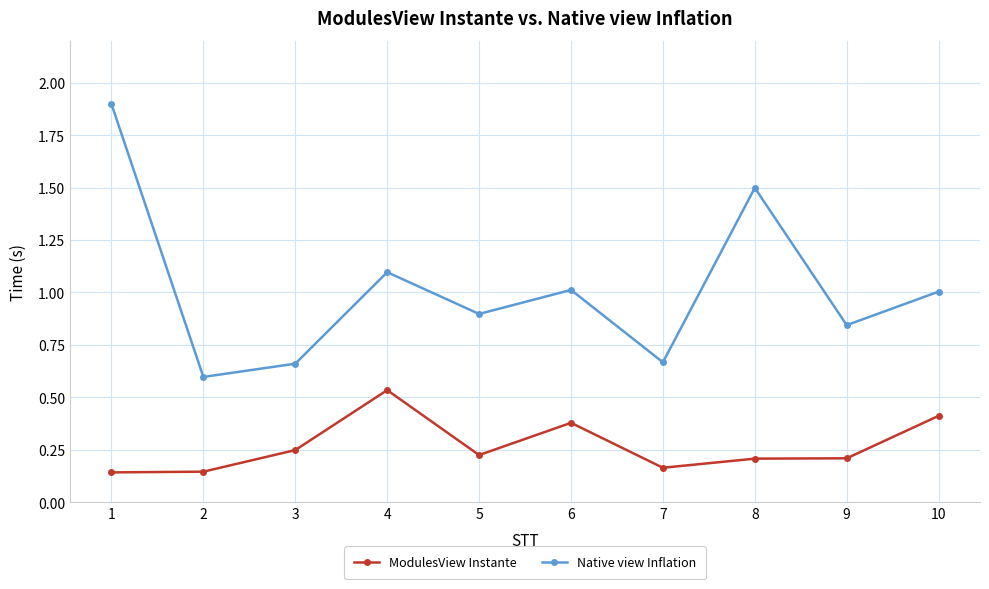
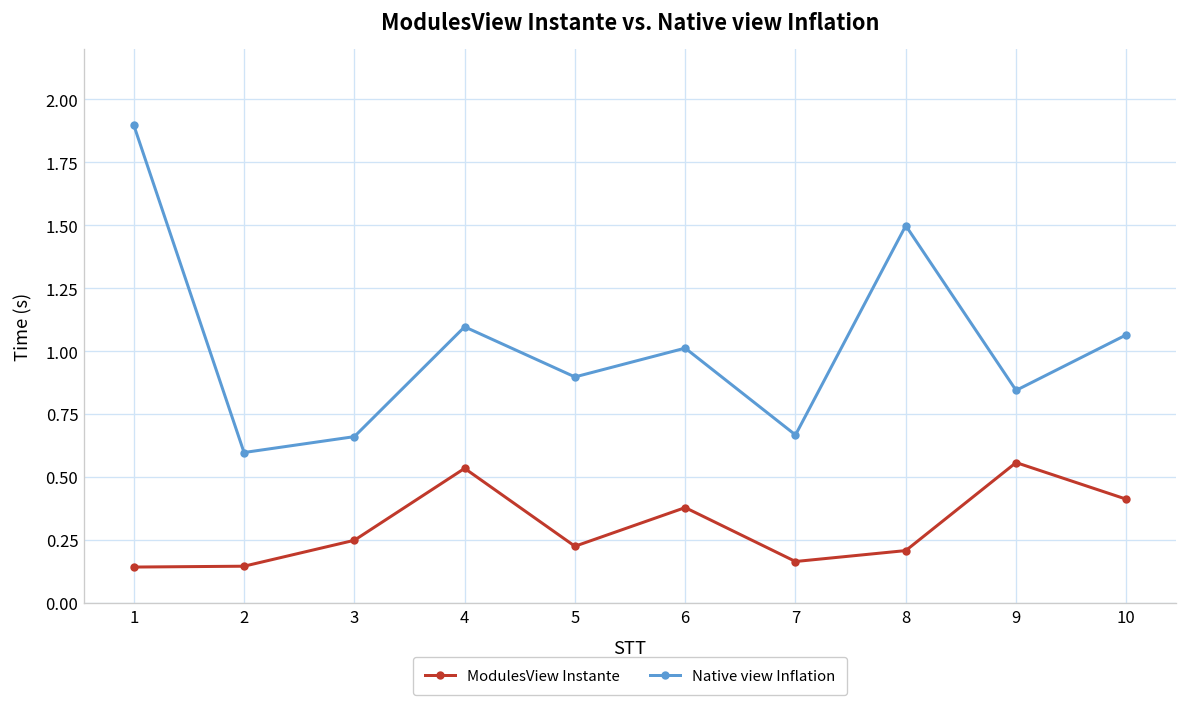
  {
    "ModulesView Instante": {
      "1": 0.14,
      "2": 0.15,
      "3": 0.25,
      "4": 0.53,
      "5": 0.22,
      "6": 0.38,
      "7": 0.16,
      "8": 0.21,
-     "9": 0.21,
+     "9": 0.56,
      "10": 0.41
    },
    "Native view Inflation": {
      "1": 1.90,
      "2": 0.60,
      "3": 0.66,
      "4": 1.10,
      "5": 0.90,
      "6": 1.01,
      "7": 0.67,
      "8": 1.50,
      "9": 0.84,
-     "10": 1.00
+     "10": 1.07
    }
  }
